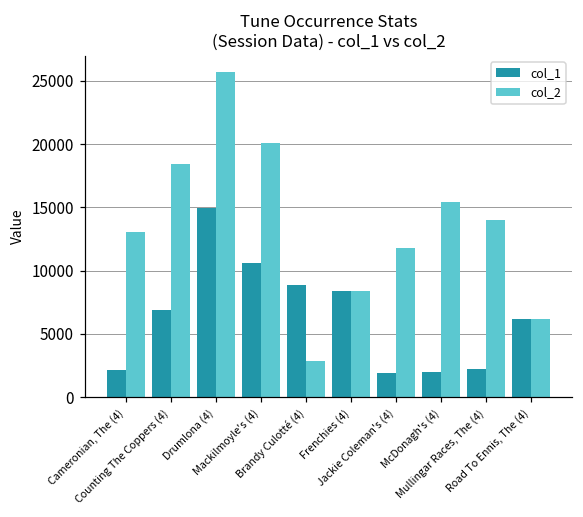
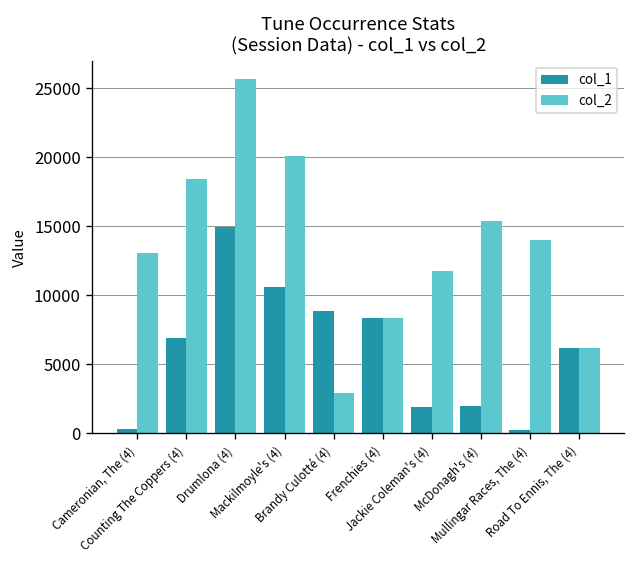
  {
    "col_1": {
-     "Cameronian, The (4)": 2100,
+     "Cameronian, The (4)": 300,
      "Counting The Coppers (4)": 6900,
      "Drumlona (4)": 14900,
      "Mackilmoyle's (4)": 10600,
      "Brandy Culotté (4)": 8900,
      "Frenchies (4)": 8400,
      "Jackie Coleman's (4)": 1900,
      "McDonagh's (4)": 2000,
-     "Mullingar Races, The (4)": 2200,
+     "Mullingar Races, The (4)": 200,
      "Road To Ennis, The (4)": 6200
    },
    "col_2": {
      "Cameronian, The (4)": 13000,
      "Counting The Coppers (4)": 18400,
      "Drumlona (4)": 25700,
      "Mackilmoyle's (4)": 20100,
      "Brandy Culotté (4)": 2900,
      "Frenchies (4)": 8400,
      "Jackie Coleman's (4)": 11800,
      "McDonagh's (4)": 15400,
      "Mullingar Races, The (4)": 14000,
      "Road To Ennis, The (4)": 6200
    }
  }
